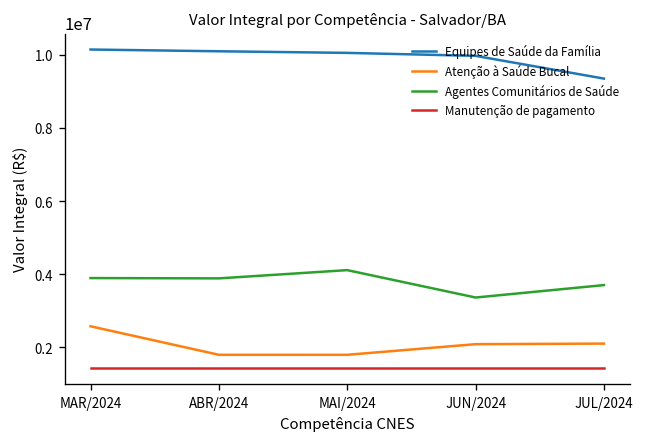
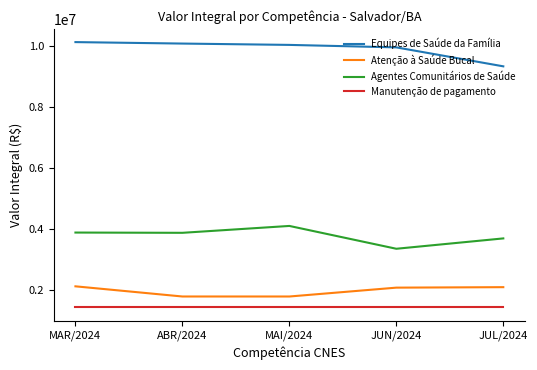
  {
    "Equipes de Saúde da Família": {
      "MAR/2024": 10100000,
      "ABR/2024": 10100000,
      "MAI/2024": 10000000,
      "JUN/2024": 10000000,
      "JUL/2024": 9300000
    },
    "Atenção à Saúde Bucal": {
-     "MAR/2024": 2600000,
+     "MAR/2024": 2100000,
      "ABR/2024": 1800000,
      "MAI/2024": 1800000,
      "JUN/2024": 2100000,
      "JUL/2024": 2100000
    },
    "Agentes Comunitários de Saúde": {
      "MAR/2024": 3900000,
      "ABR/2024": 3900000,
      "MAI/2024": 4100000,
      "JUN/2024": 3400000,
      "JUL/2024": 3700000
    },
    "Manutenção de pagamento": {
      "MAR/2024": 1400000,
      "ABR/2024": 1400000,
      "MAI/2024": 1400000,
      "JUN/2024": 1400000,
      "JUL/2024": 1400000
    }
  }
